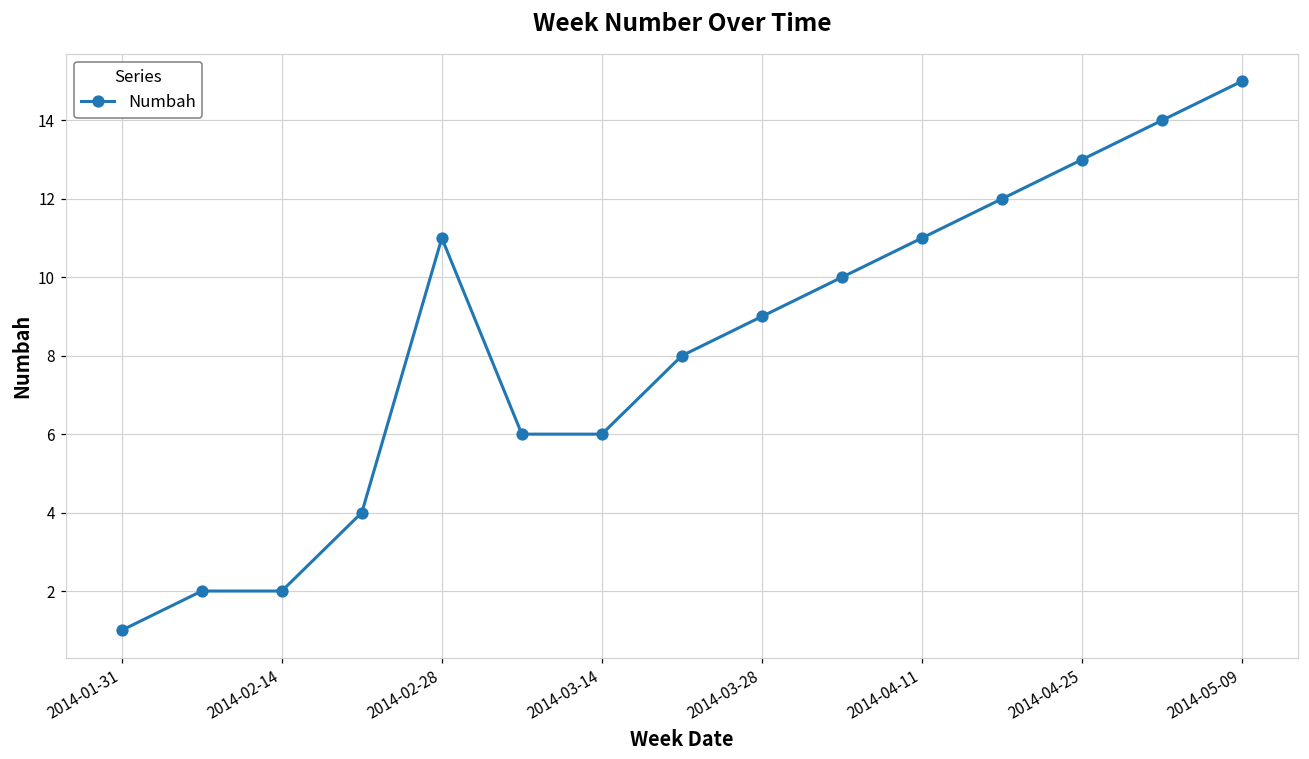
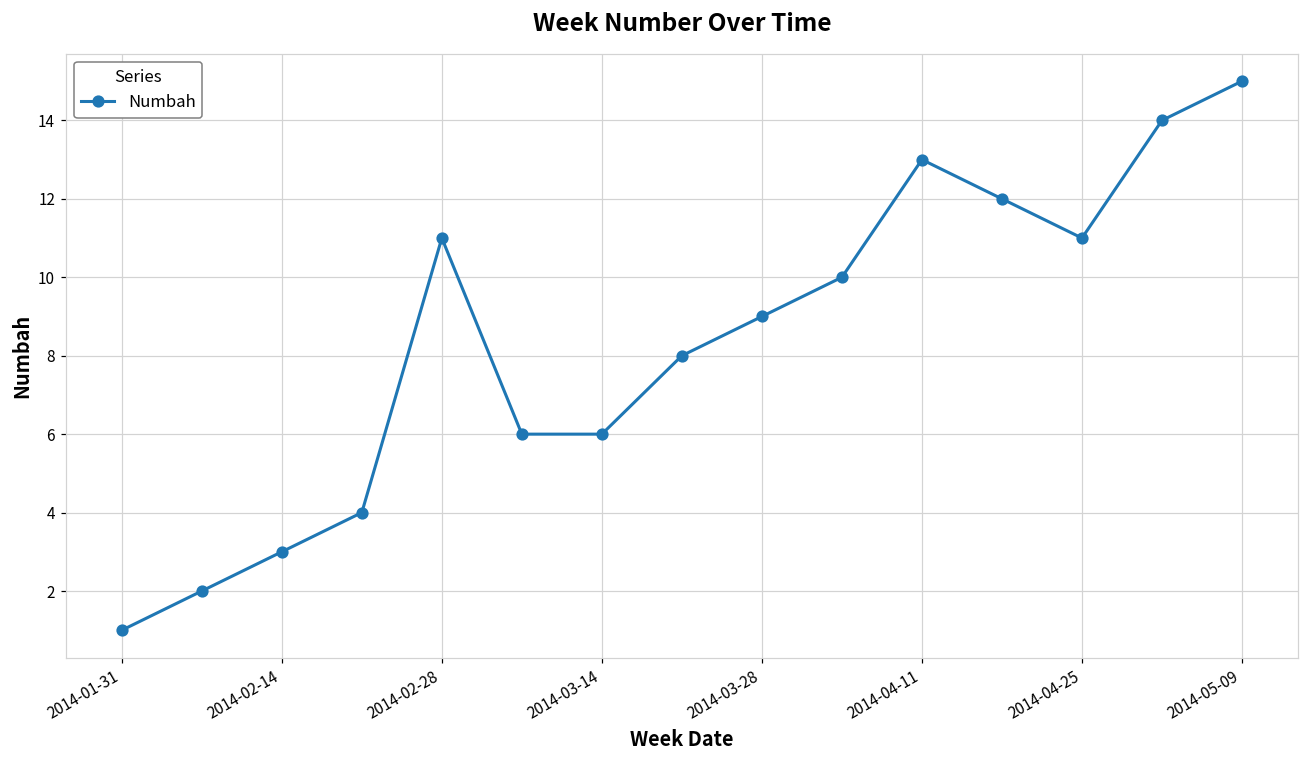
  {
    "2014-01-31": 1,
-   "2014-02-14": 2,
+   "2014-02-14": 3,
    "2014-02-28": 11,
    "2014-03-14": 6,
    "2014-03-28": 9,
-   "2014-04-11": 11,
-   "2014-04-25": 13,
+   "2014-04-11": 13,
+   "2014-04-25": 11,
    "2014-05-09": 15
  }
